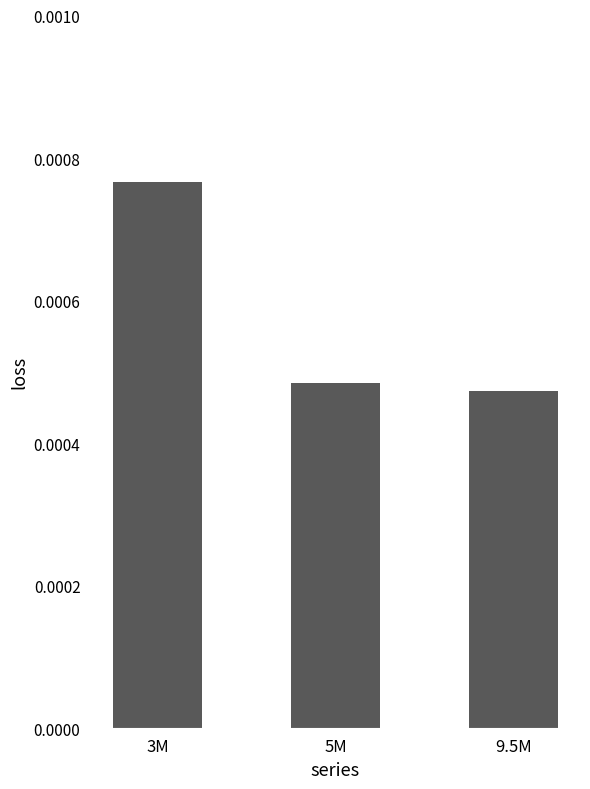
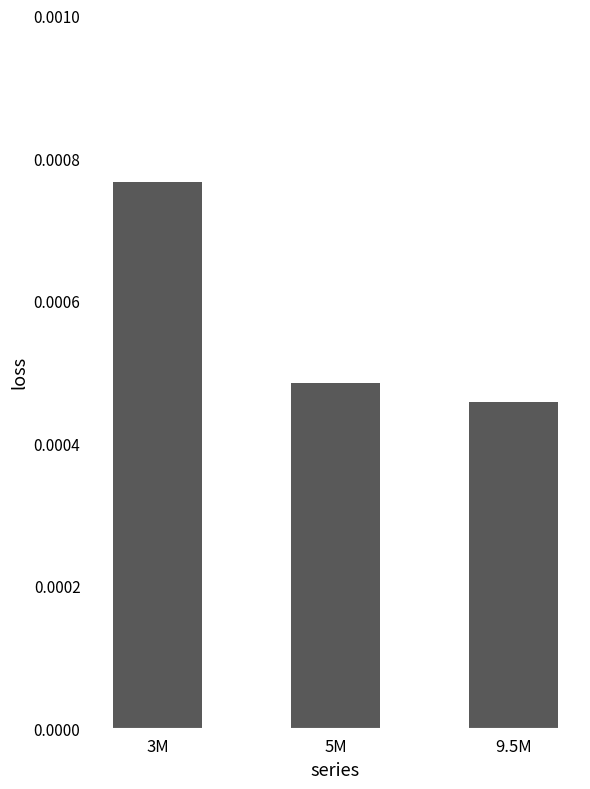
  {
    "3M": 0.00077,
    "5M": 0.00048,
-   "9.5M": 0.00047
+   "9.5M": 0.00046
  }
